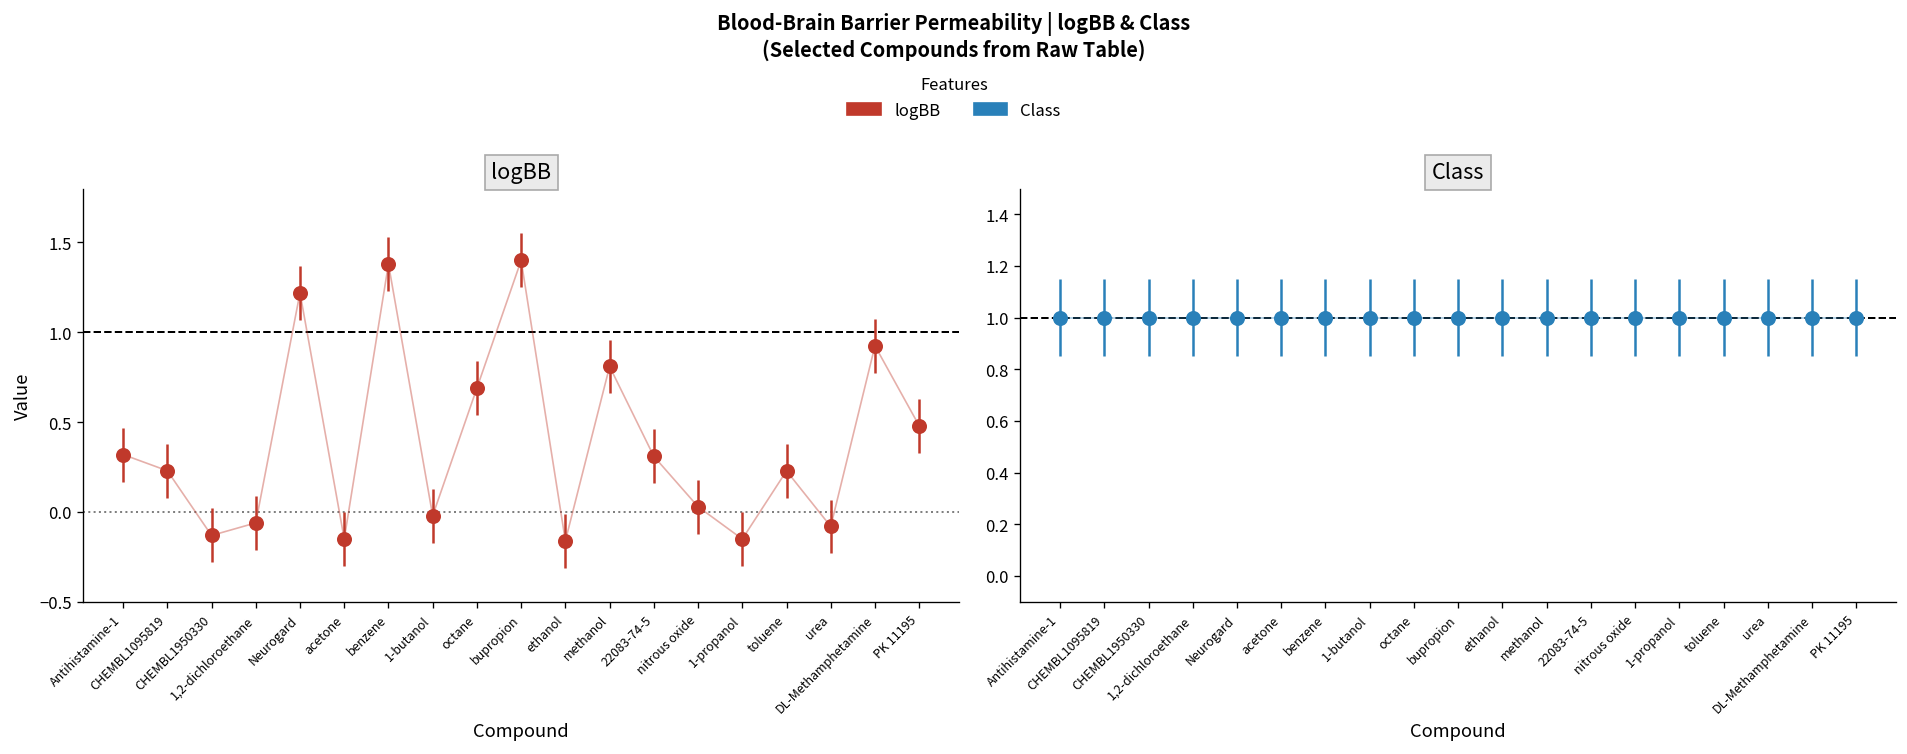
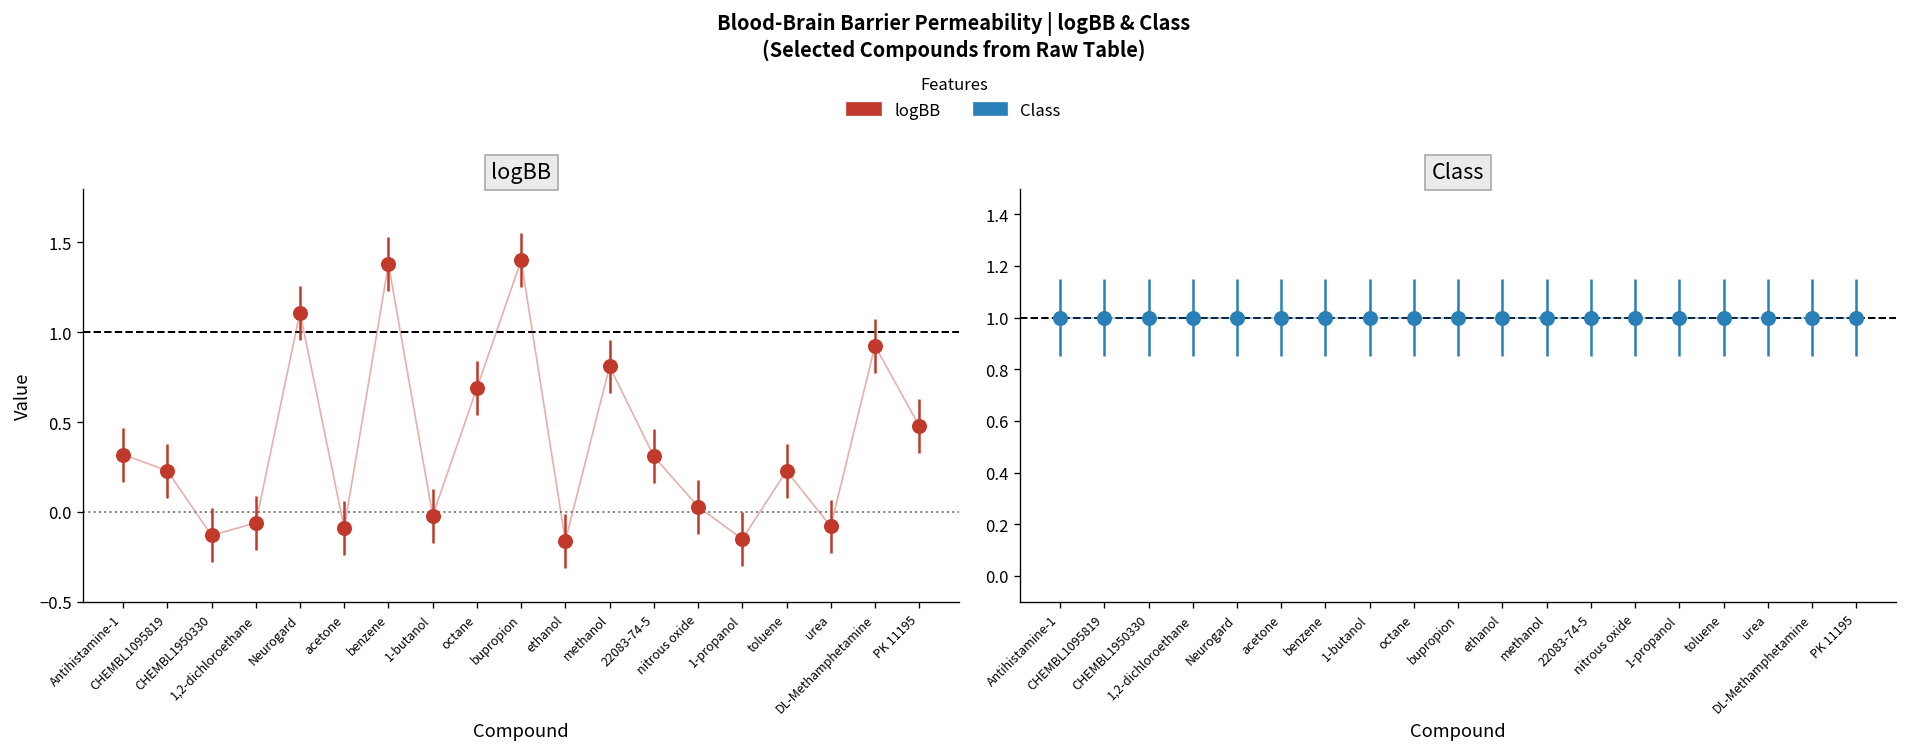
  {
    "logBB": {
      "Antihistamine-1": 0.32,
      "CHEMBL1095819": 0.23,
      "CHEMBL1950330": -0.13,
      "1,2-dichloroethane": -0.06,
-     "Neurogard": 1.22,
-     "acetone": -0.15,
+     "Neurogard": 1.11,
+     "acetone": -0.09,
      "benzene": 1.38,
      "1-butanol": -0.02,
      "octane": 0.69,
      "bupropion": 1.40,
      "ethanol": -0.16,
      "methanol": 0.81,
      "22083-74-5": 0.31,
      "nitrous oxide": 0.03,
      "1-propanol": -0.15,
      "toluene": 0.23,
      "urea": -0.08,
      "DL-Methamphetamine": 0.93,
      "PK 11195": 0.48
    },
    "Class": {
      "Antihistamine-1": 1.00,
      "CHEMBL1095819": 1.00,
      "CHEMBL1950330": 1.00,
      "1,2-dichloroethane": 1.00,
      "Neurogard": 1.00,
      "acetone": 1.00,
      "benzene": 1.00,
      "1-butanol": 1.00,
      "octane": 1.00,
      "bupropion": 1.00,
      "ethanol": 1.00,
      "methanol": 1.00,
      "22083-74-5": 1.00,
      "nitrous oxide": 1.00,
      "1-propanol": 1.00,
      "toluene": 1.00,
      "urea": 1.00,
      "DL-Methamphetamine": 1.00,
      "PK 11195": 1.00
    }
  }
